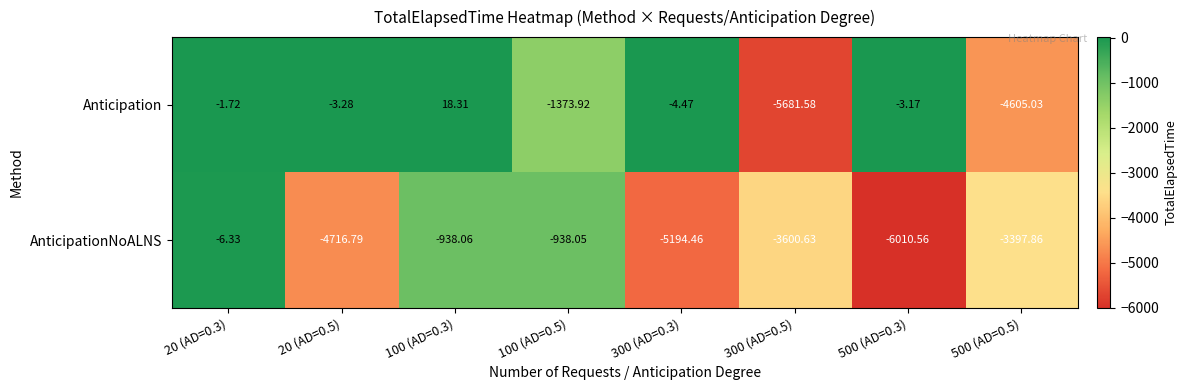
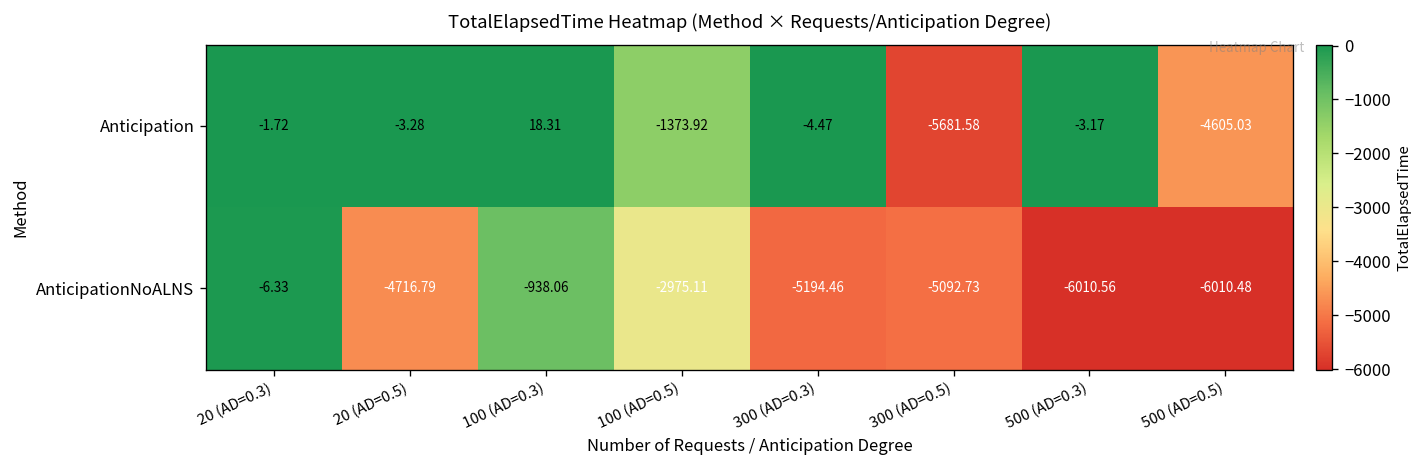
  {
    "Anticipation": {
      "20 (AD=0.3)": -1.72,
      "20 (AD=0.5)": -3.28,
      "100 (AD=0.3)": 18.31,
      "100 (AD=0.5)": -1373.92,
      "300 (AD=0.3)": -4.47,
      "300 (AD=0.5)": -5681.58,
      "500 (AD=0.3)": -3.17
    },
    "AnticipationNoALNS": {
      "20 (AD=0.3)": -6.33,
      "20 (AD=0.5)": -4716.79,
      "100 (AD=0.3)": -938.06,
-     "100 (AD=0.5)": -938.05,
+     "100 (AD=0.5)": -2975.11,
      "300 (AD=0.3)": -5194.46,
-     "300 (AD=0.5)": -3600.63,
+     "300 (AD=0.5)": -5092.73,
      "500 (AD=0.3)": -6010.56,
-     "500 (AD=0.5)": -3397.86
+     "500 (AD=0.5)": -6010.48
    }
  }
